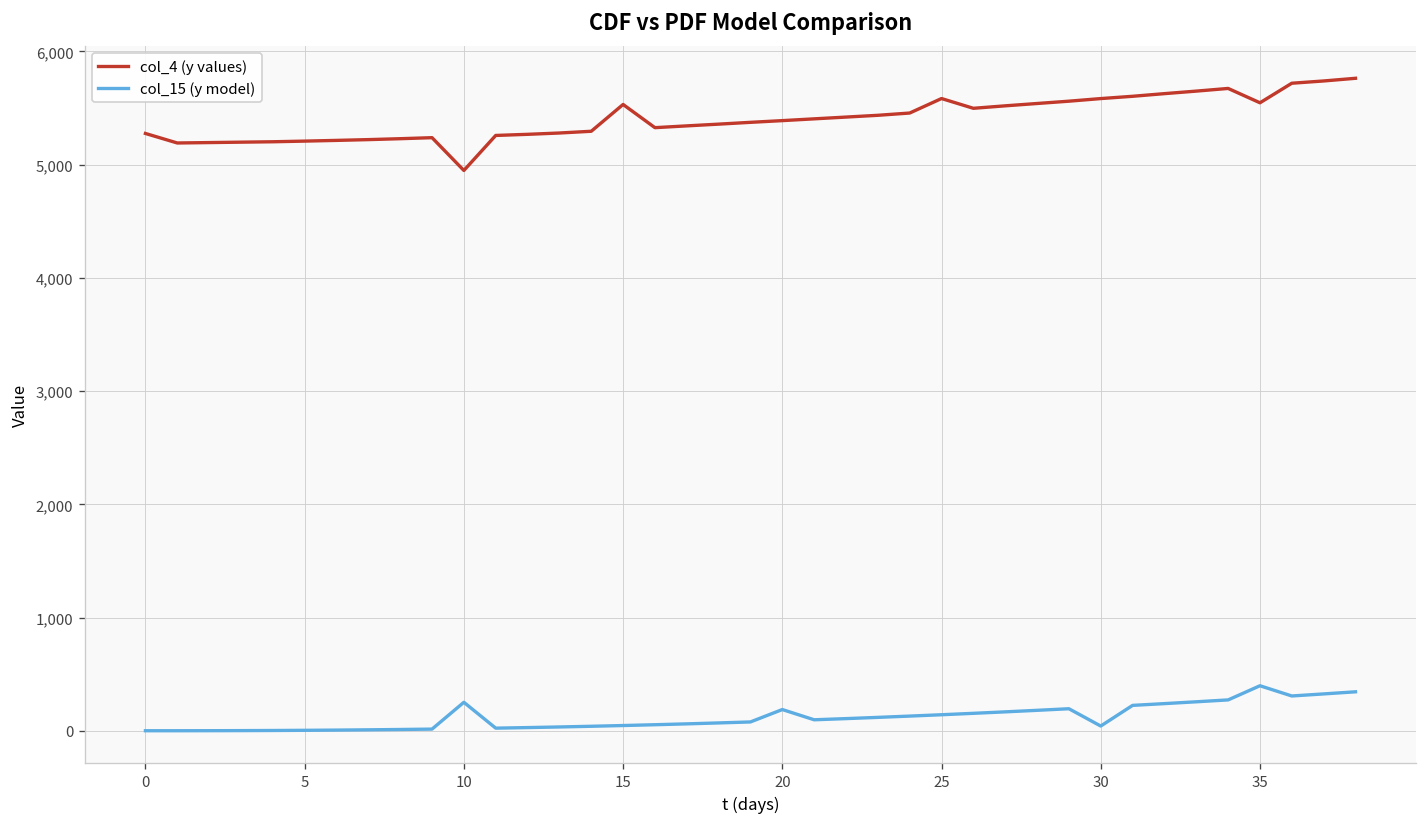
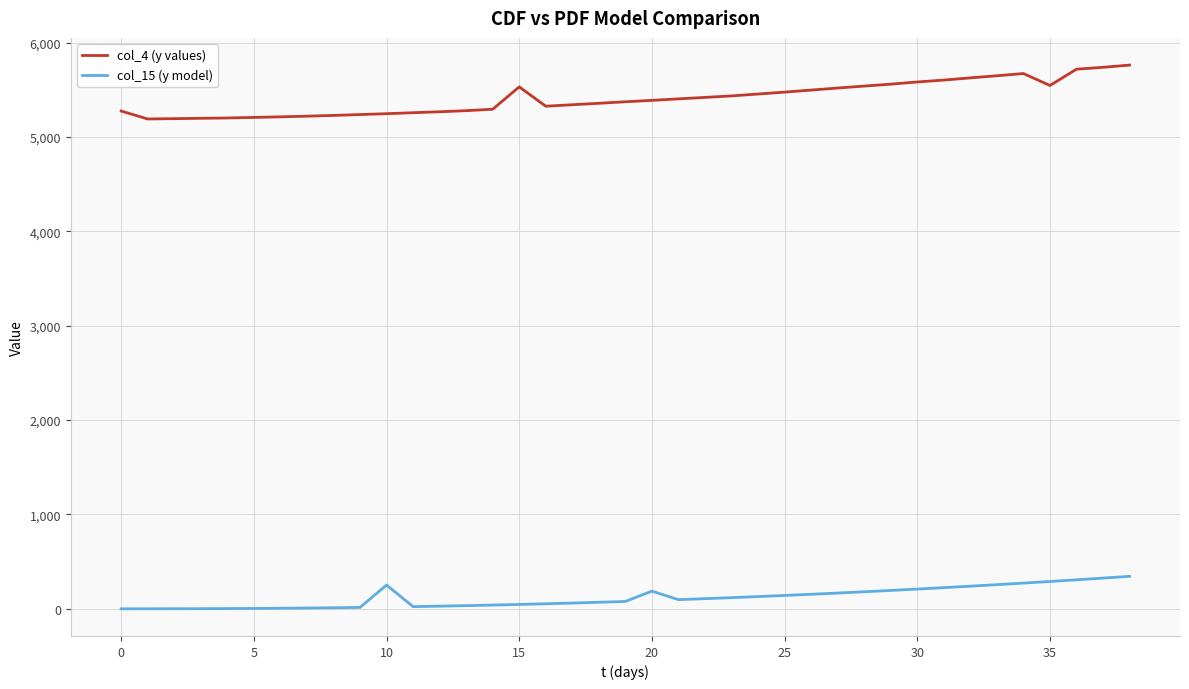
  {
    "col_4 (y values)": {
      "0": "5,300",
      "5": "5,200",
-     "10": "4,900",
+     "10": "5,200",
      "15": "5,500",
      "20": "5,400",
-     "25": "5,600",
+     "25": "5,500",
      "30": "5,600",
      "35": "5,500"
    },
    "col_15 (y model)": {
      "0": "0",
      "5": "0",
      "10": "300",
      "15": "0",
      "20": "200",
      "25": "100",
-     "30": "0",
-     "35": "400"
+     "30": "200",
+     "35": "300"
    }
  }
